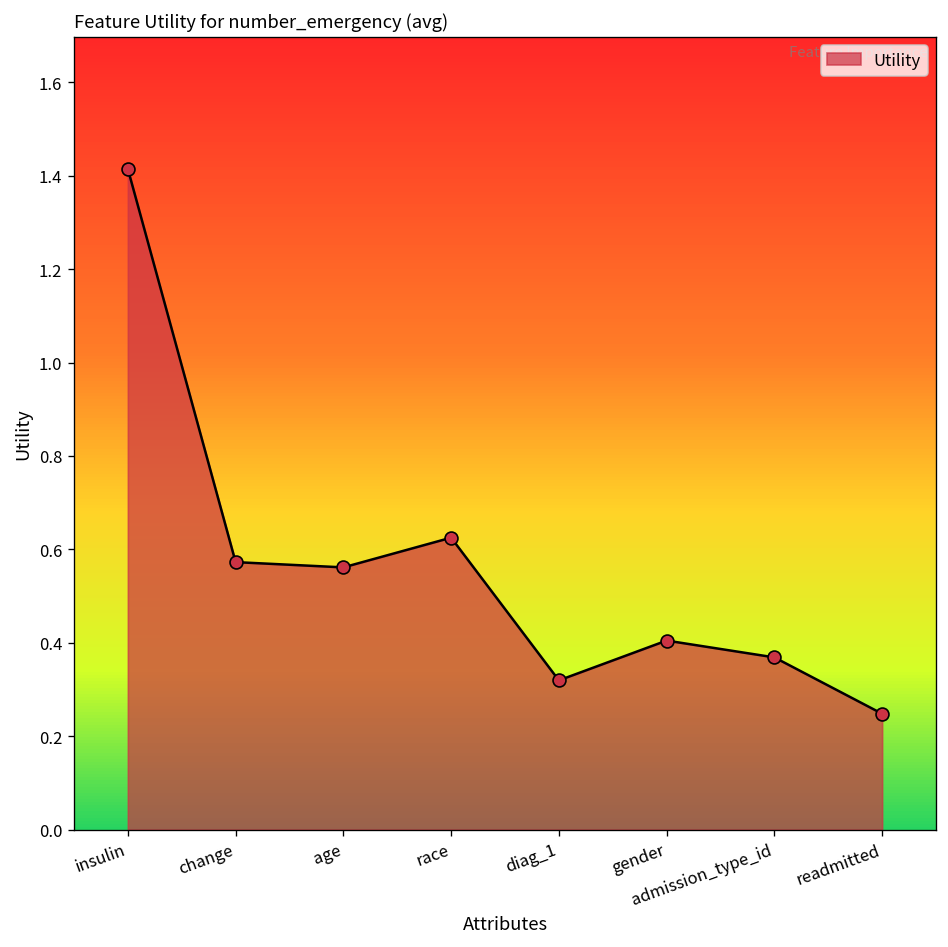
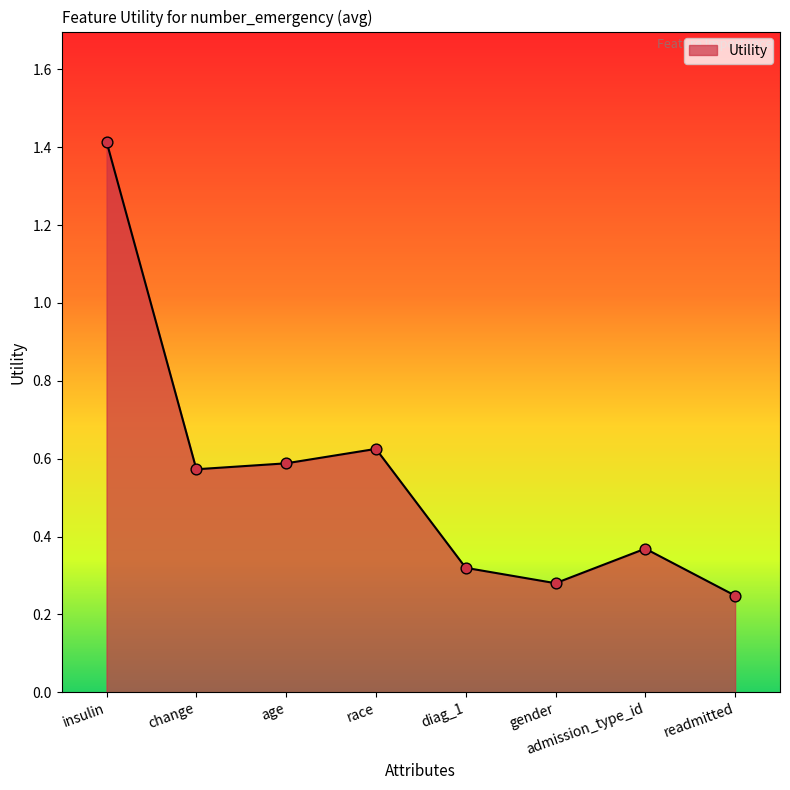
  {
    "insulin": 1.41,
    "change": 0.57,
-   "age": 0.56,
+   "age": 0.59,
    "race": 0.63,
    "diag_1": 0.32,
-   "gender": 0.40,
+   "gender": 0.28,
    "admission_type_id": 0.37,
    "readmitted": 0.25
  }
